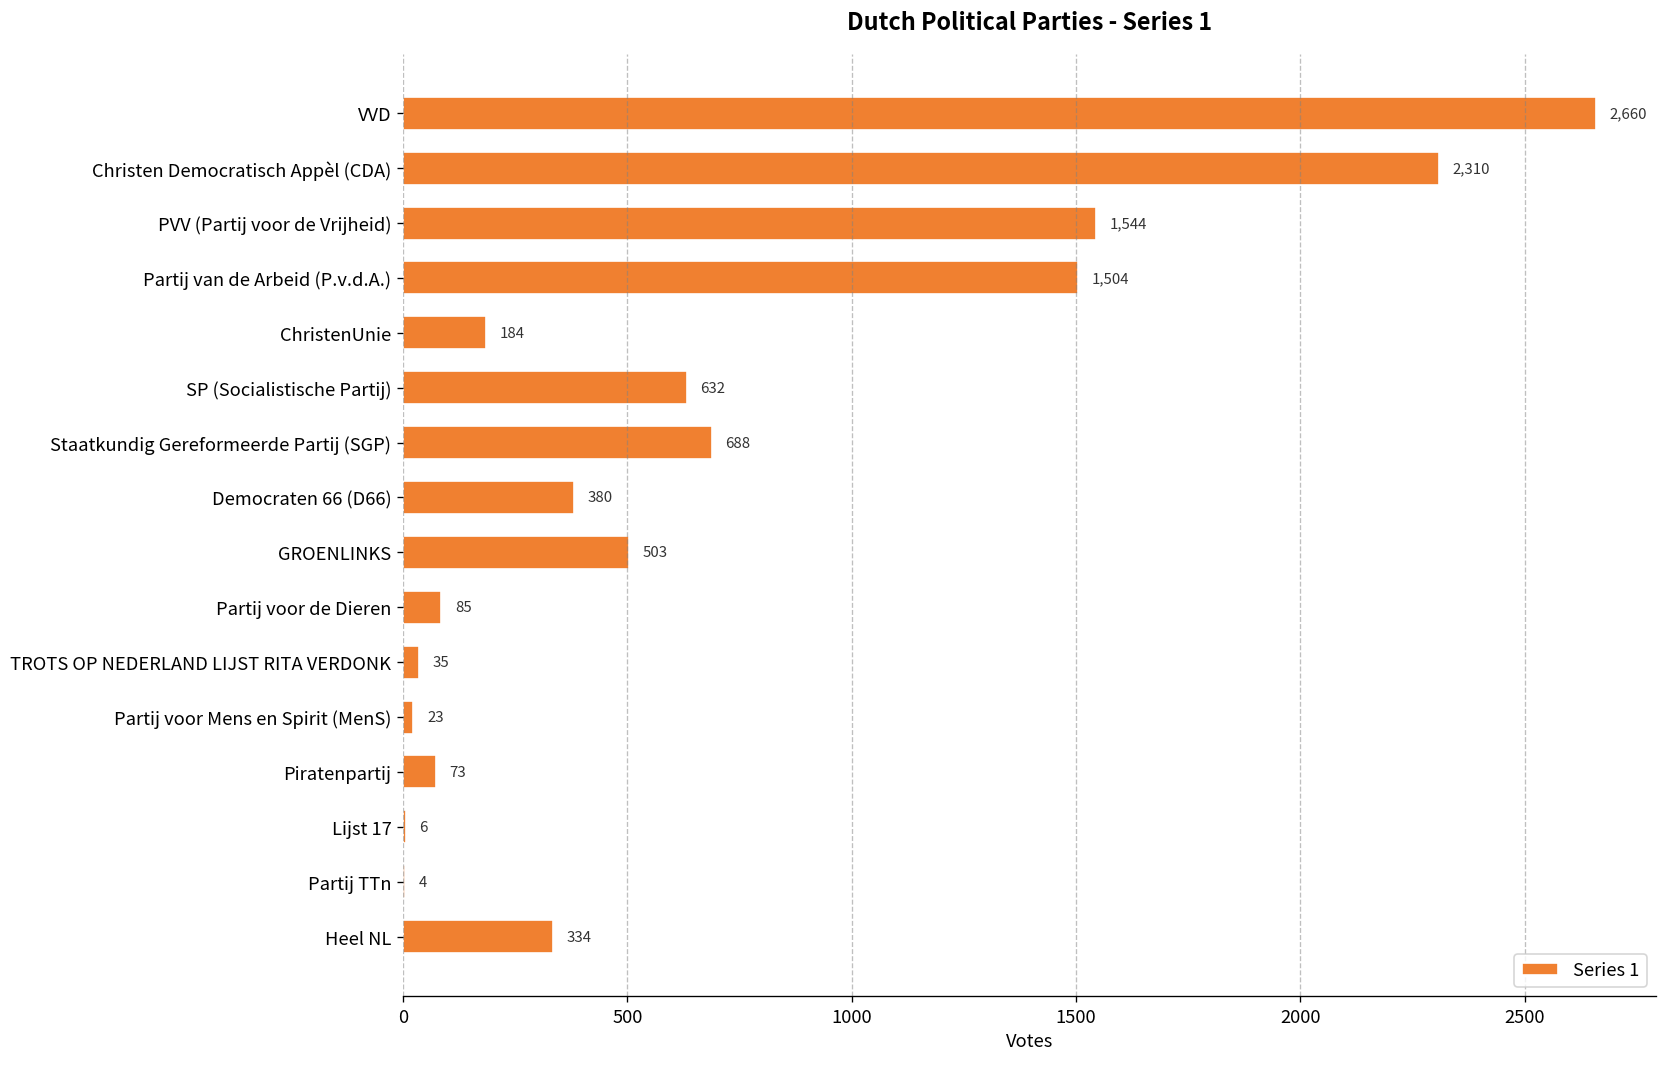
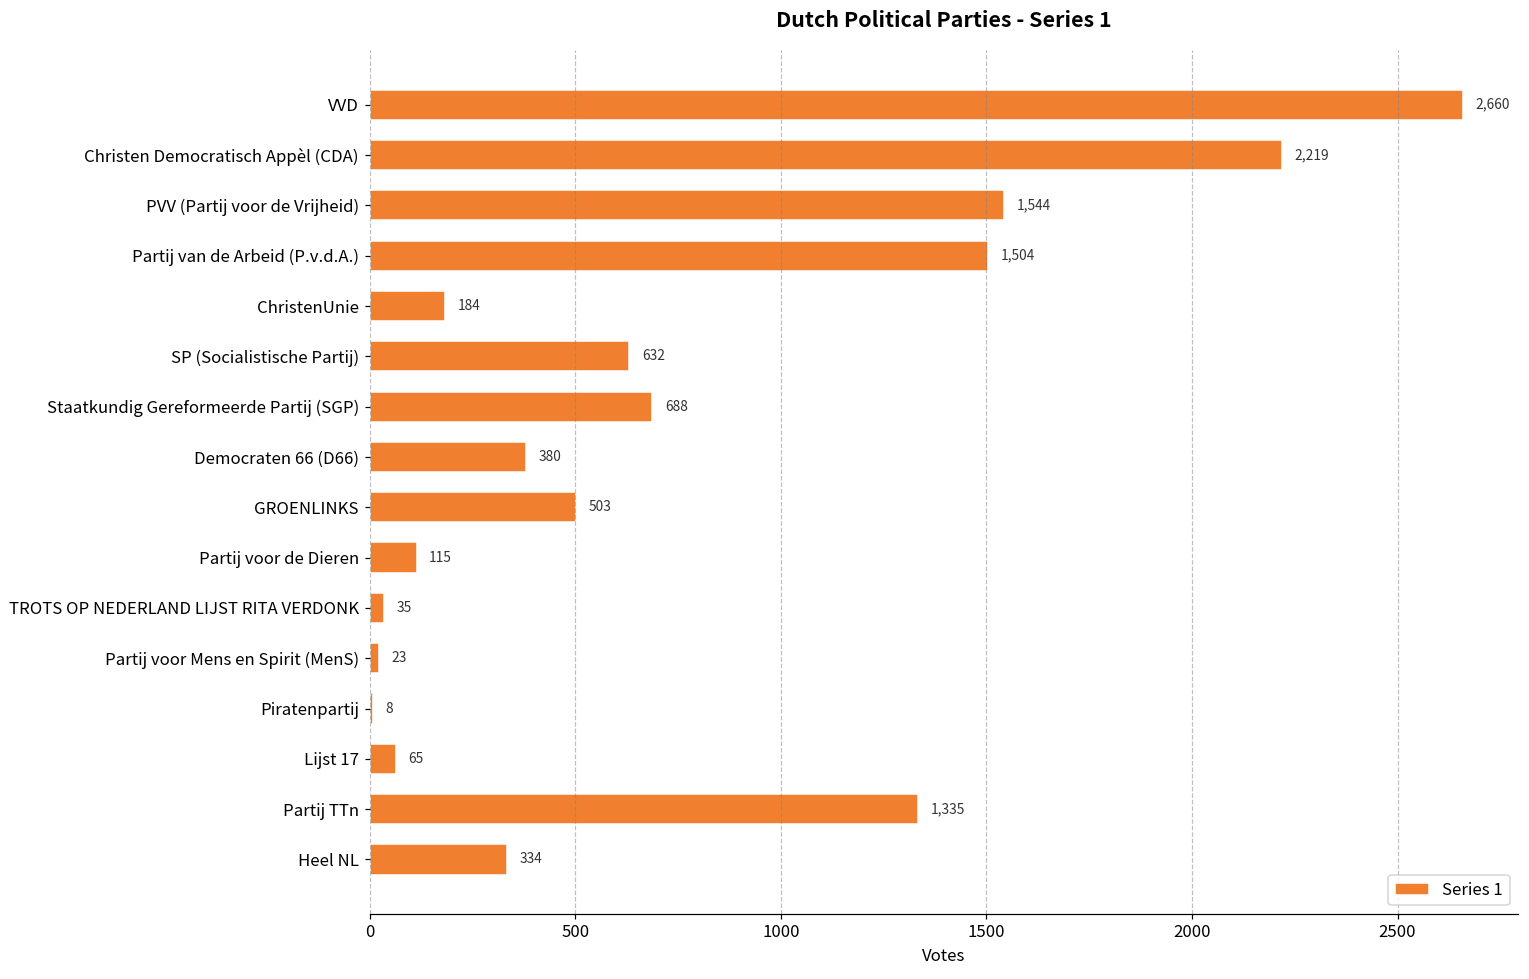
  {
    "VVD": "2,660",
-   "Christen Democratisch Appèl (CDA)": "2,310",
+   "Christen Democratisch Appèl (CDA)": "2,219",
    "PVV (Partij voor de Vrijheid)": "1,544",
    "Partij van de Arbeid (P.v.d.A.)": "1,504",
    "ChristenUnie": "184",
    "SP (Socialistische Partij)": "632",
    "Staatkundig Gereformeerde Partij (SGP)": "688",
    "Democraten 66 (D66)": "380",
    "GROENLINKS": "503",
-   "Partij voor de Dieren": "85",
+   "Partij voor de Dieren": "115",
    "TROTS OP NEDERLAND LIJST RITA VERDONK": "35",
    "Partij voor Mens en Spirit (MenS)": "23",
-   "Piratenpartij": "73",
-   "Lijst 17": "6",
-   "Partij TTn": "4",
+   "Piratenpartij": "8",
+   "Lijst 17": "65",
+   "Partij TTn": "1,335",
    "Heel NL": "334"
  }
